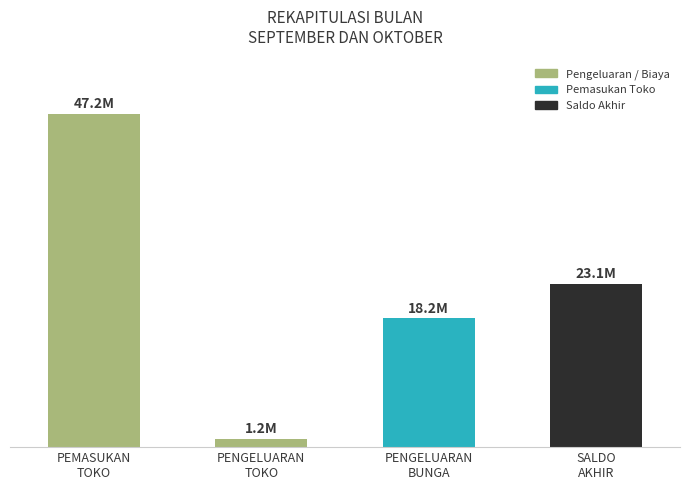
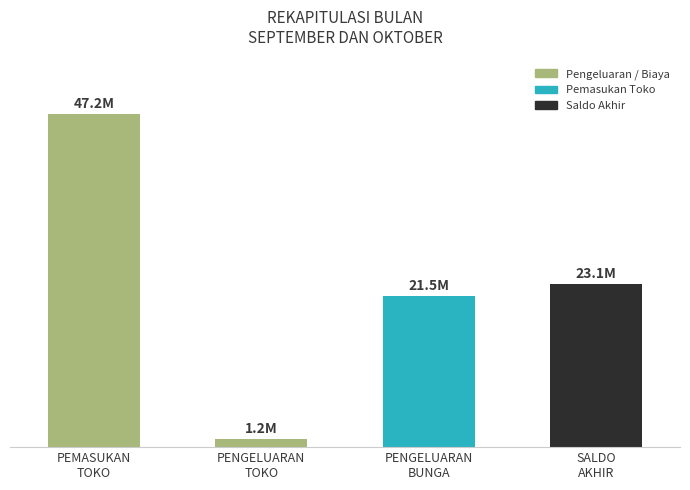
  {
    "PEMASUKAN TOKO": "47.2M",
    "PENGELUARAN TOKO": "1.2M",
-   "PENGELUARAN BUNGA": "18.2M",
+   "PENGELUARAN BUNGA": "21.5M",
    "SALDO AKHIR": "23.1M"
  }
